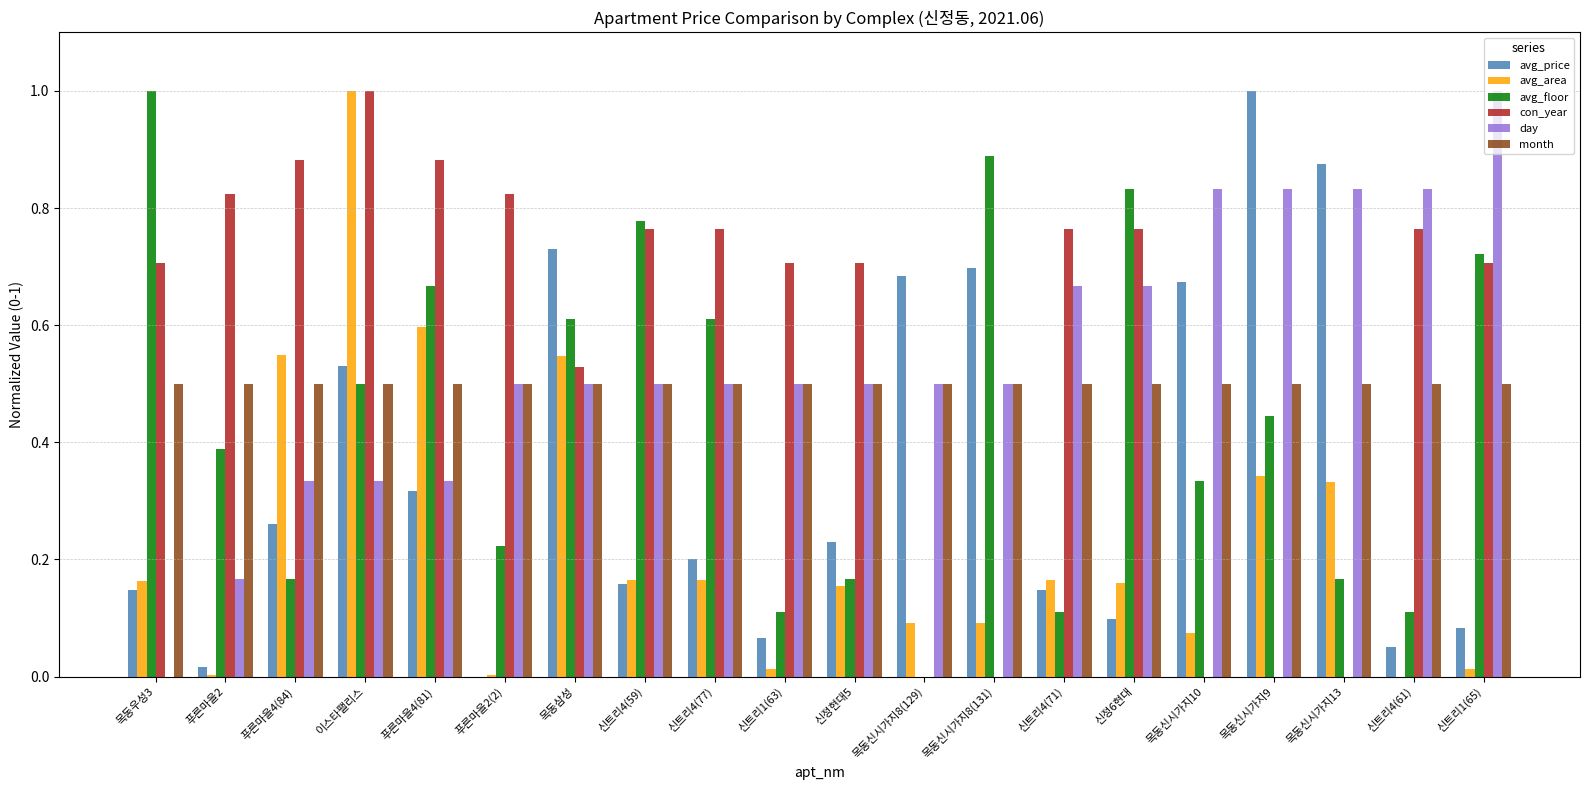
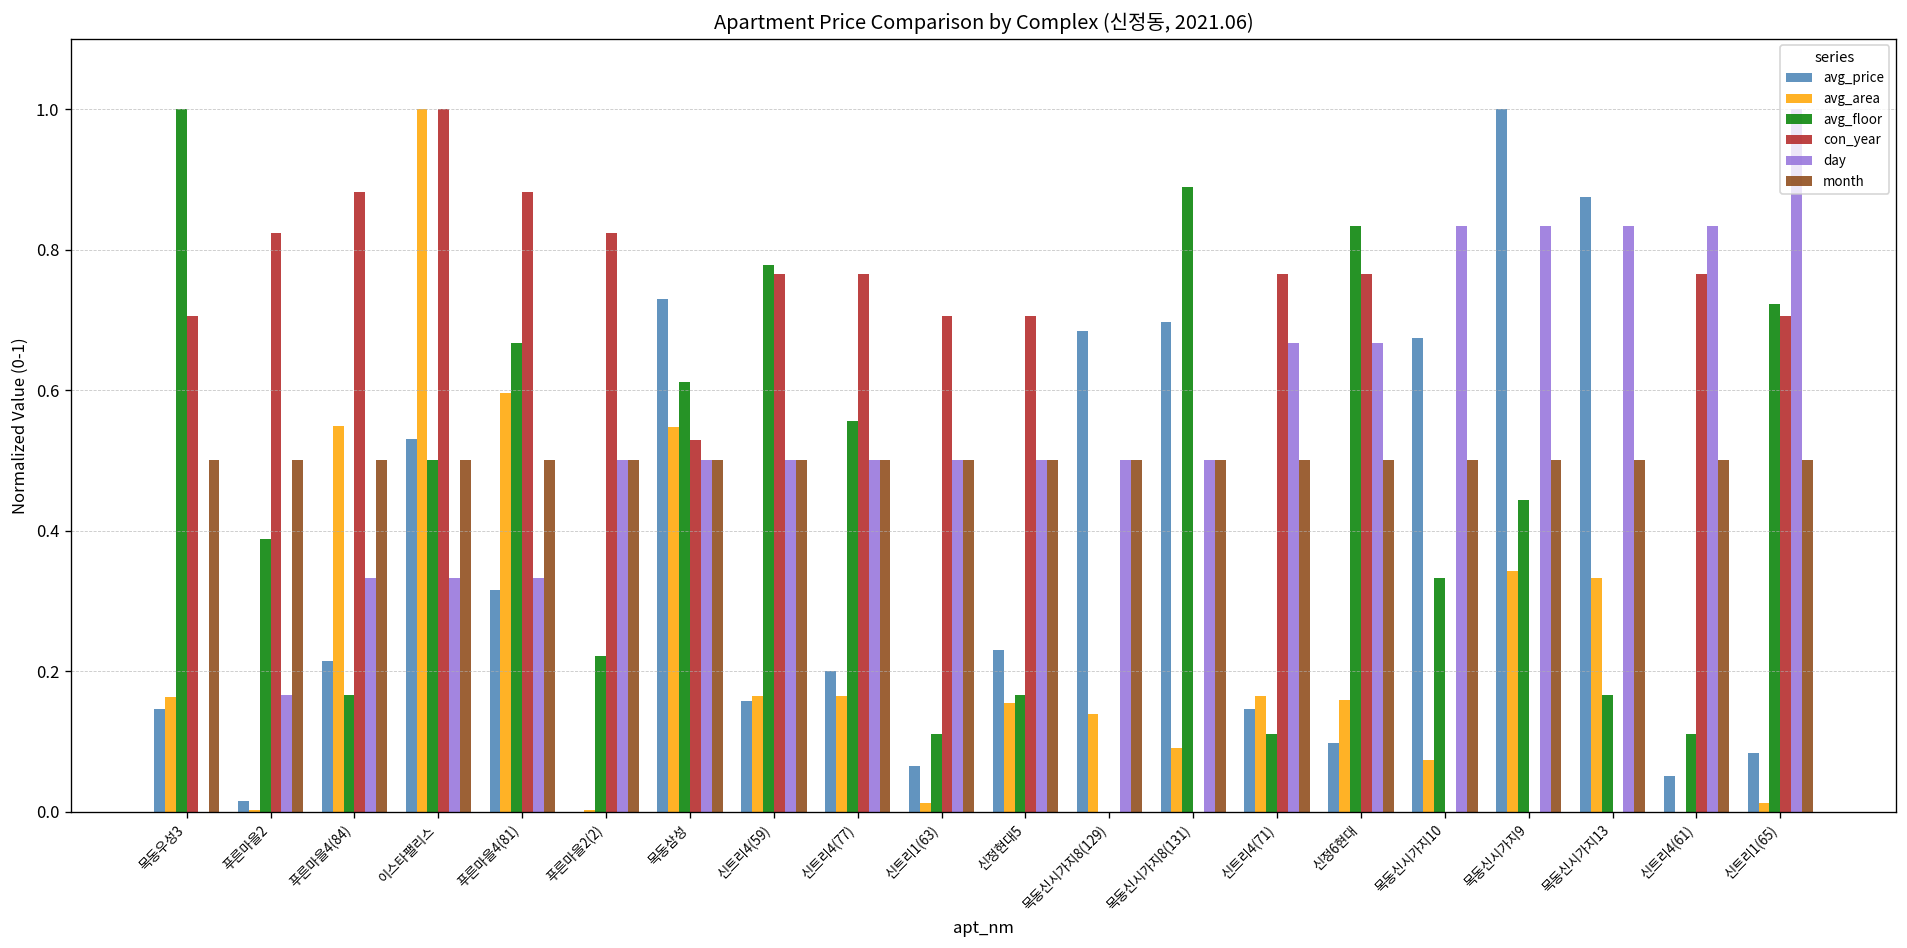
  {
    "avg_price": {
      "목동우성3": 0.15,
      "푸른마을2": 0.02,
-     "푸른마을4(84)": 0.26,
+     "푸른마을4(84)": 0.21,
      "이스타팰리스": 0.53,
      "푸른마을4(81)": 0.32,
      "푸른마을2(2)": 0.00,
      "목동삼성": 0.73,
      "신트리4(59)": 0.16,
      "신트리4(77)": 0.20,
      "신트리1(63)": 0.07,
      "신정현대5": 0.23,
      "목동신시가지8(129)": 0.68,
      "목동신시가지8(131)": 0.70,
      "신트리4(71)": 0.15,
      "신정6현대": 0.10,
      "목동신시가지10": 0.67,
      "목동신시가지9": 1.00,
      "목동신시가지13": 0.87,
      "신트리4(61)": 0.05,
      "신트리1(65)": 0.08
    },
    "avg_area": {
      "목동우성3": 0.16,
      "푸른마을4(84)": 0.55,
      "이스타팰리스": 1.00,
      "푸른마을4(81)": 0.60,
      "목동삼성": 0.55,
      "신트리4(59)": 0.16,
      "신트리4(77)": 0.16,
      "신트리1(63)": 0.01,
      "신정현대5": 0.15,
-     "목동신시가지8(129)": 0.09,
+     "목동신시가지8(129)": 0.14,
      "목동신시가지8(131)": 0.09,
      "신트리4(71)": 0.16,
      "신정6현대": 0.16,
      "목동신시가지10": 0.07,
      "목동신시가지9": 0.34,
      "목동신시가지13": 0.33,
      "신트리4(61)": 0.00,
      "신트리1(65)": 0.01
    },
    "avg_floor": {
      "목동우성3": 1.00,
      "푸른마을2": 0.39,
      "푸른마을4(84)": 0.17,
      "이스타팰리스": 0.50,
      "푸른마을4(81)": 0.67,
      "푸른마을2(2)": 0.22,
      "목동삼성": 0.61,
      "신트리4(59)": 0.78,
-     "신트리4(77)": 0.61,
+     "신트리4(77)": 0.56,
      "신트리1(63)": 0.11,
      "신정현대5": 0.17,
      "목동신시가지8(129)": 0.00,
      "목동신시가지8(131)": 0.89,
      "신트리4(71)": 0.11,
      "신정6현대": 0.83,
      "목동신시가지10": 0.33,
      "목동신시가지9": 0.44,
      "목동신시가지13": 0.17,
      "신트리4(61)": 0.11,
      "신트리1(65)": 0.72
    },
    "day": {
      "목동우성3": 0.00,
      "푸른마을2": 0.17,
      "푸른마을4(84)": 0.33,
      "이스타팰리스": 0.33,
      "푸른마을4(81)": 0.33,
      "푸른마을2(2)": 0.50,
      "목동삼성": 0.50,
      "신트리4(59)": 0.50,
      "신트리4(77)": 0.50,
      "신트리1(63)": 0.50,
      "신정현대5": 0.50,
      "목동신시가지8(129)": 0.50,
      "목동신시가지8(131)": 0.50,
      "신트리4(71)": 0.67,
      "신정6현대": 0.67,
      "목동신시가지10": 0.83,
      "목동신시가지9": 0.83,
      "목동신시가지13": 0.83,
      "신트리4(61)": 0.83
    }
  }
